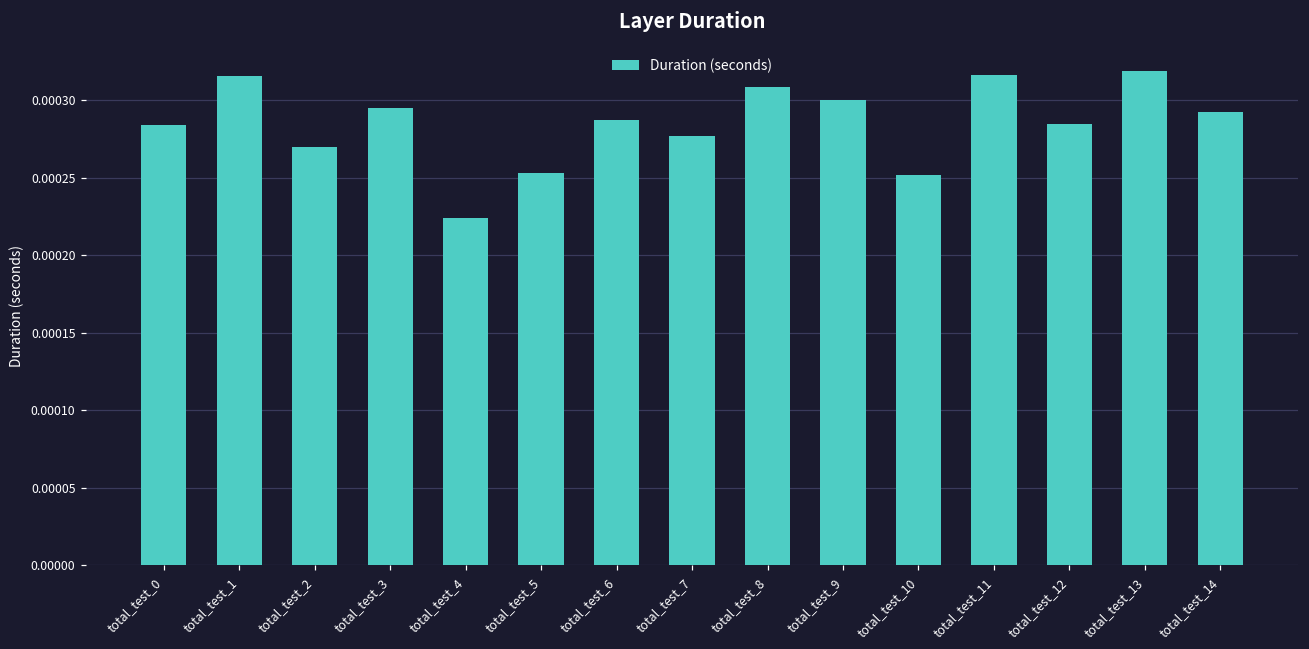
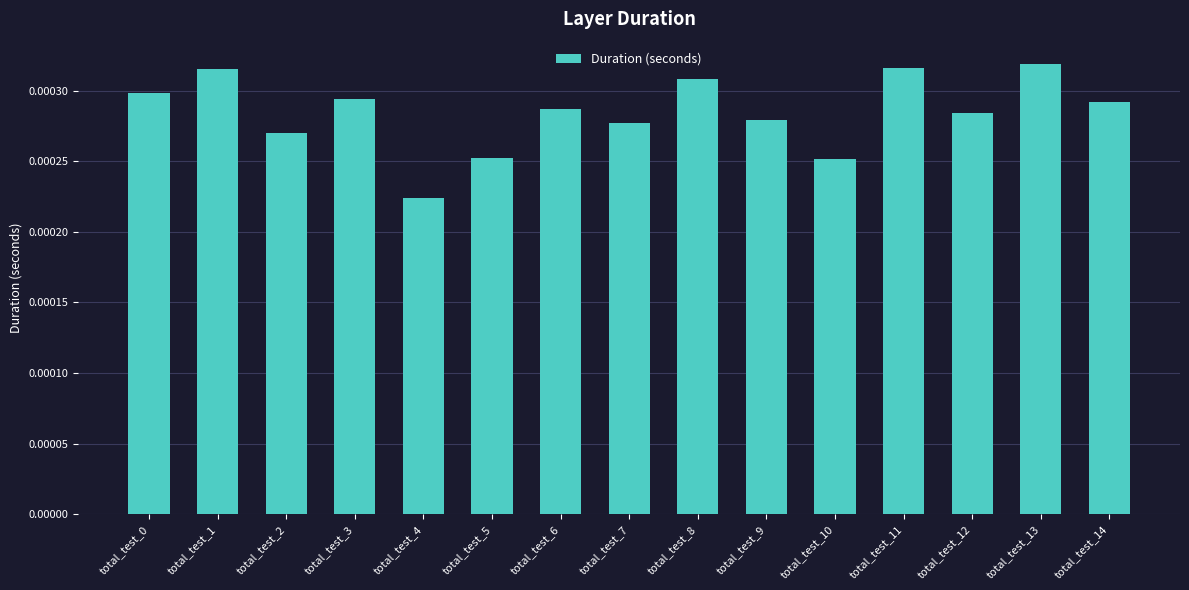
  {
-   "total_test_0": 0.000284,
+   "total_test_0": 0.000298,
    "total_test_1": 0.000315,
    "total_test_2": 0.000270,
    "total_test_3": 0.000294,
    "total_test_4": 0.000224,
    "total_test_5": 0.000253,
    "total_test_6": 0.000287,
    "total_test_7": 0.000277,
    "total_test_8": 0.000308,
-   "total_test_9": 0.000300,
+   "total_test_9": 0.000279,
    "total_test_10": 0.000251,
    "total_test_11": 0.000316,
    "total_test_12": 0.000285,
    "total_test_13": 0.000319,
    "total_test_14": 0.000292
  }
